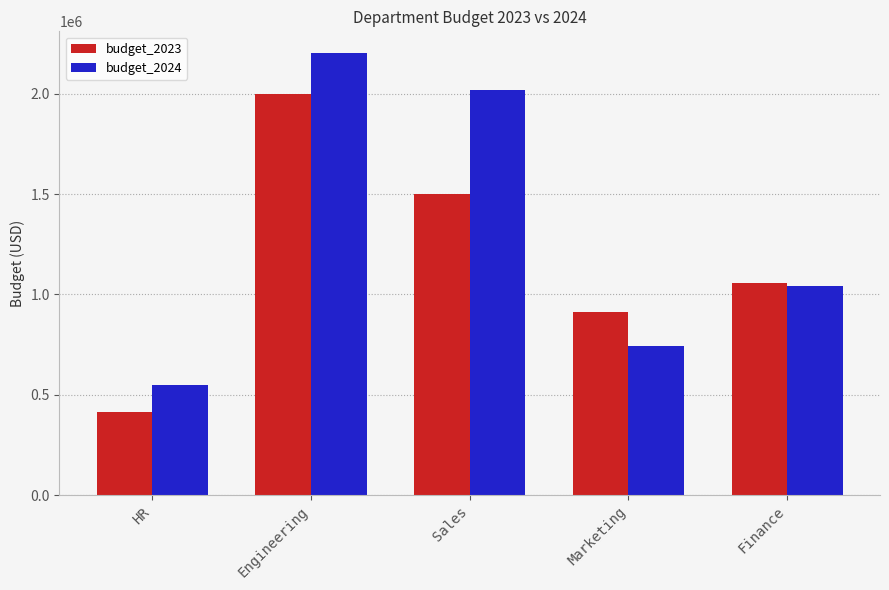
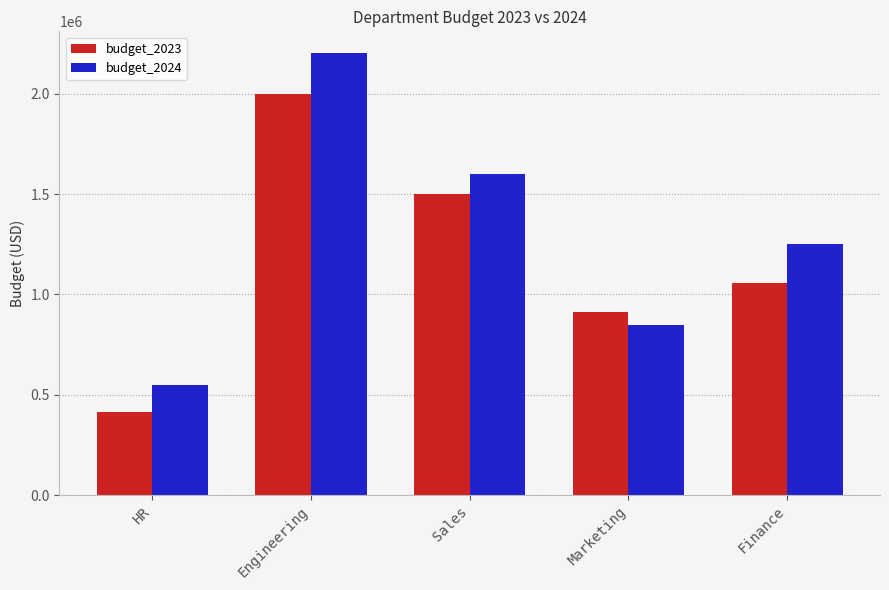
  {
    "budget_2023": {
      "HR": 420000,
      "Engineering": 2000000,
      "Sales": 1500000,
      "Marketing": 910000,
      "Finance": 1060000
    },
    "budget_2024": {
      "HR": 550000,
      "Engineering": 2200000,
-     "Sales": 2020000,
-     "Marketing": 740000,
-     "Finance": 1040000
+     "Sales": 1600000,
+     "Marketing": 850000,
+     "Finance": 1250000
    }
  }
